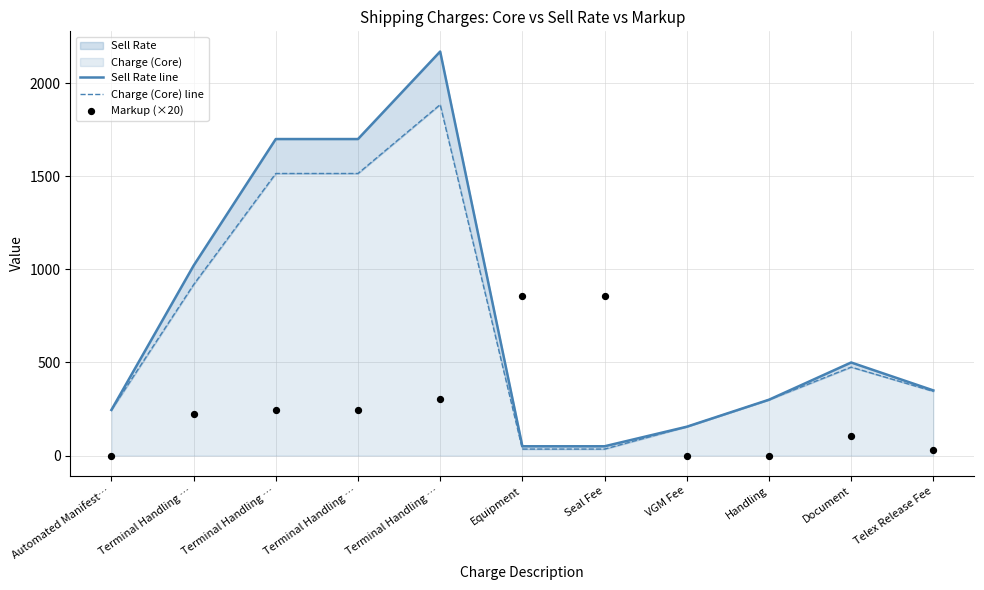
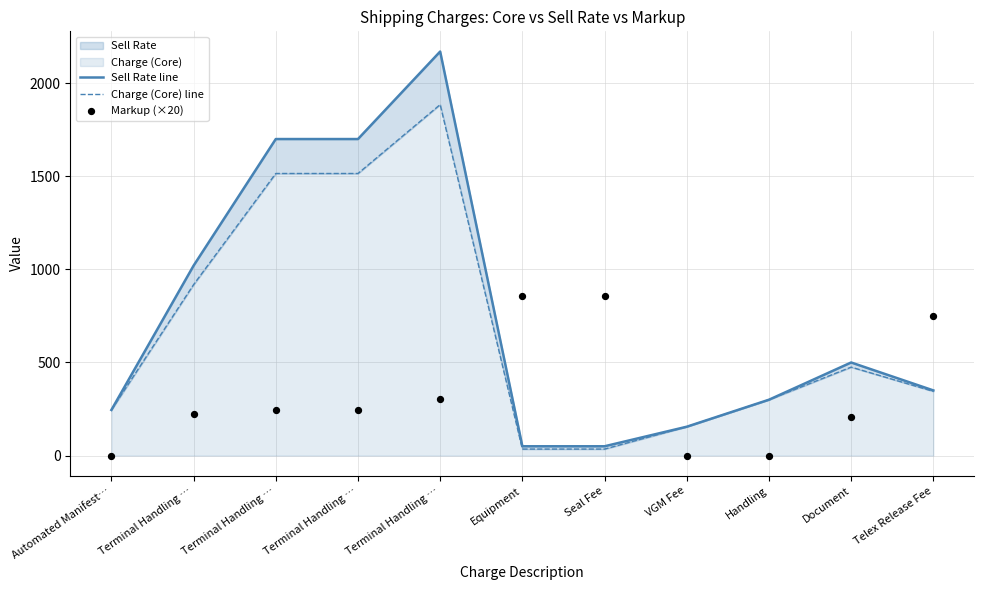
  {
    "Markup (×20)": {
-     "Document": 110,
-     "Telex Release Fee": 30
+     "Document": 210,
+     "Telex Release Fee": 750
    }
  }
